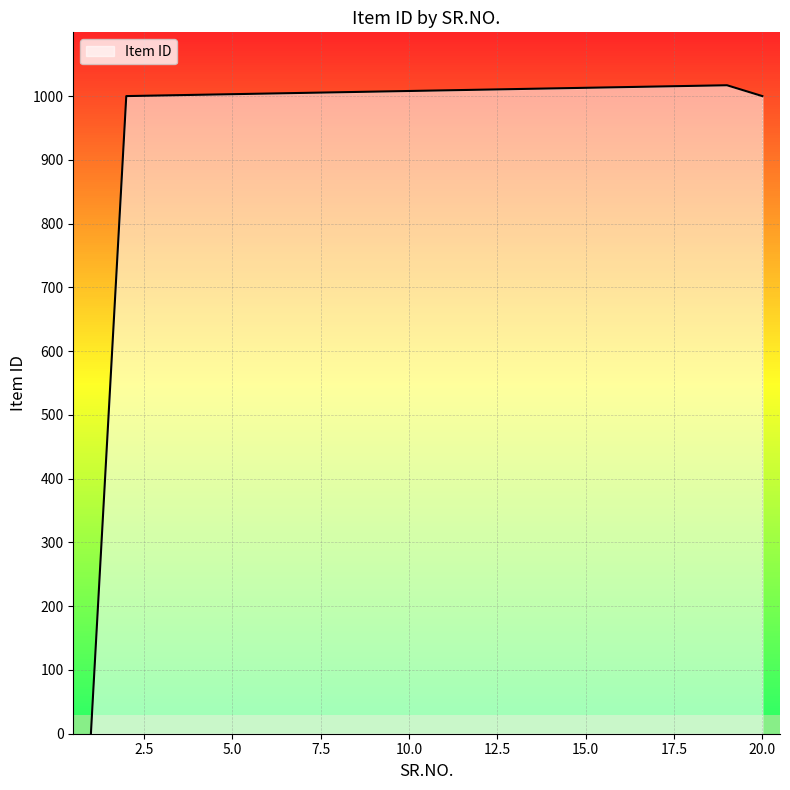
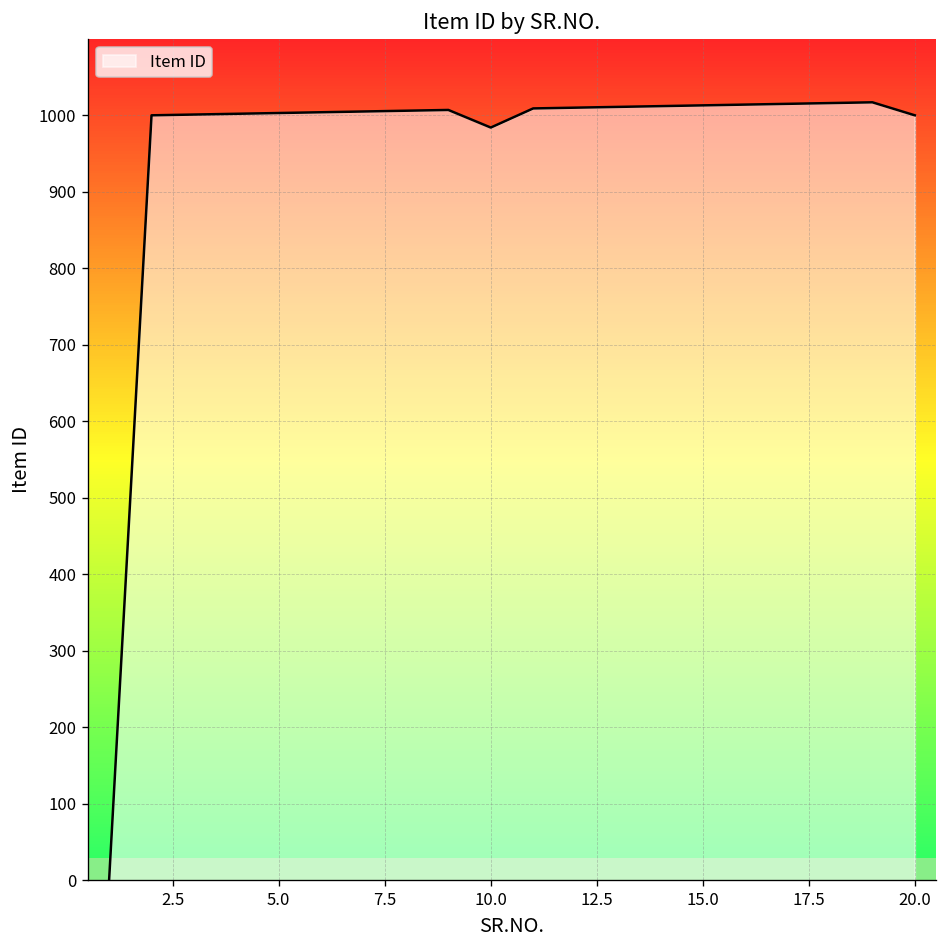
  {
    "Item ID": {
      "5.0": 1000,
-     "10.0": 1010,
+     "10.0": 980,
      "15.0": 1010,
      "20.0": 1000
    }
  }
